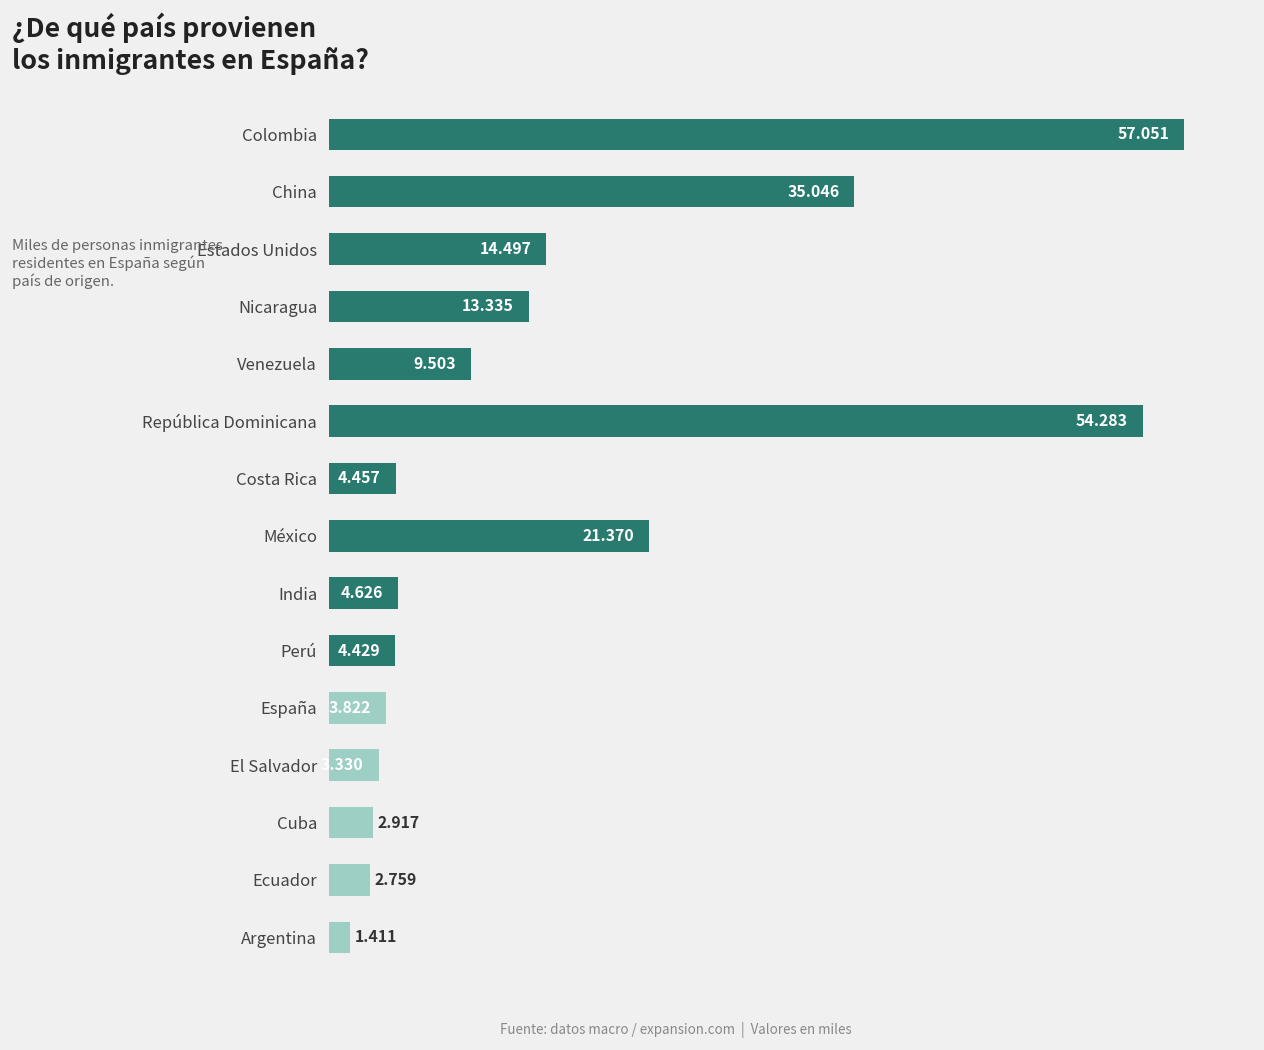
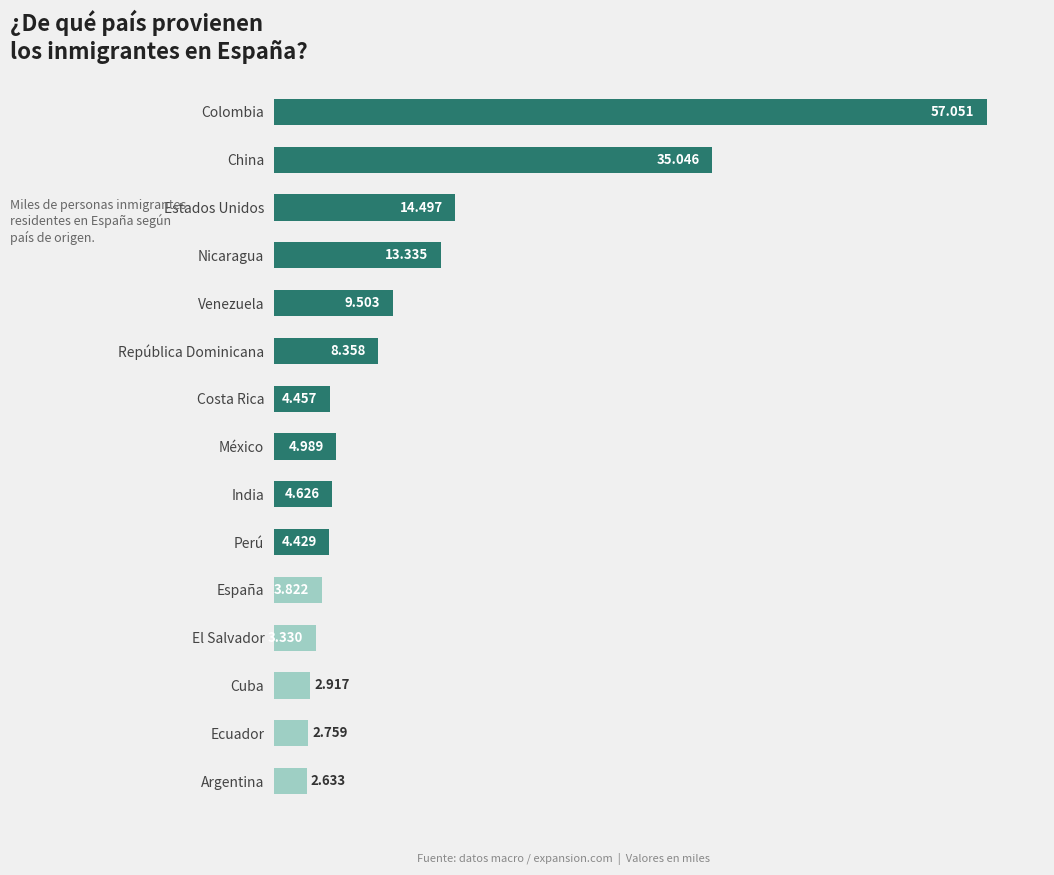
  {
    "Colombia": 57.051,
    "China": 35.046,
    "Estados Unidos": 14.497,
    "Nicaragua": 13.335,
    "Venezuela": 9.503,
-   "República Dominicana": 54.283,
+   "República Dominicana": 8.358,
    "Costa Rica": 4.457,
-   "México": 21.370,
+   "México": 4.989,
    "India": 4.626,
    "Perú": 4.429,
    "España": 3.822,
    "El Salvador": 3.330,
    "Cuba": 2.917,
    "Ecuador": 2.759,
-   "Argentina": 1.411
+   "Argentina": 2.633
  }
